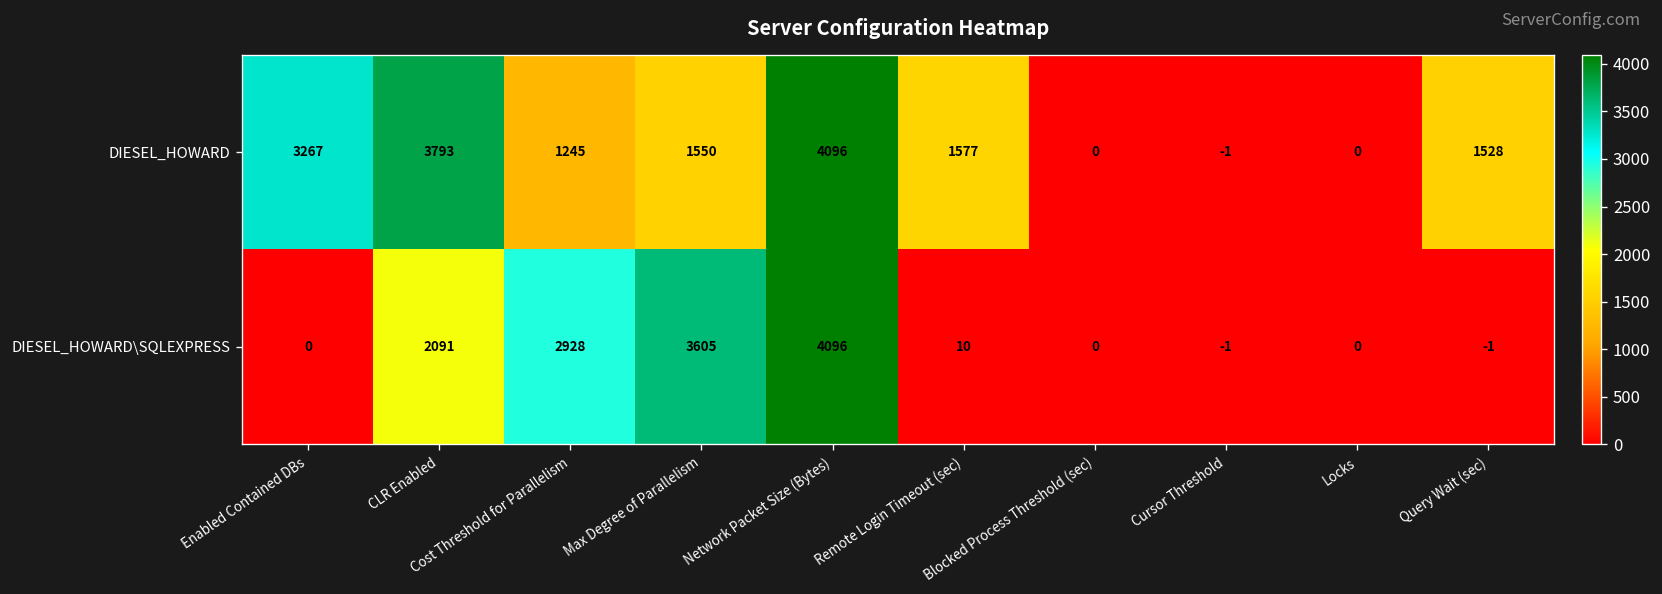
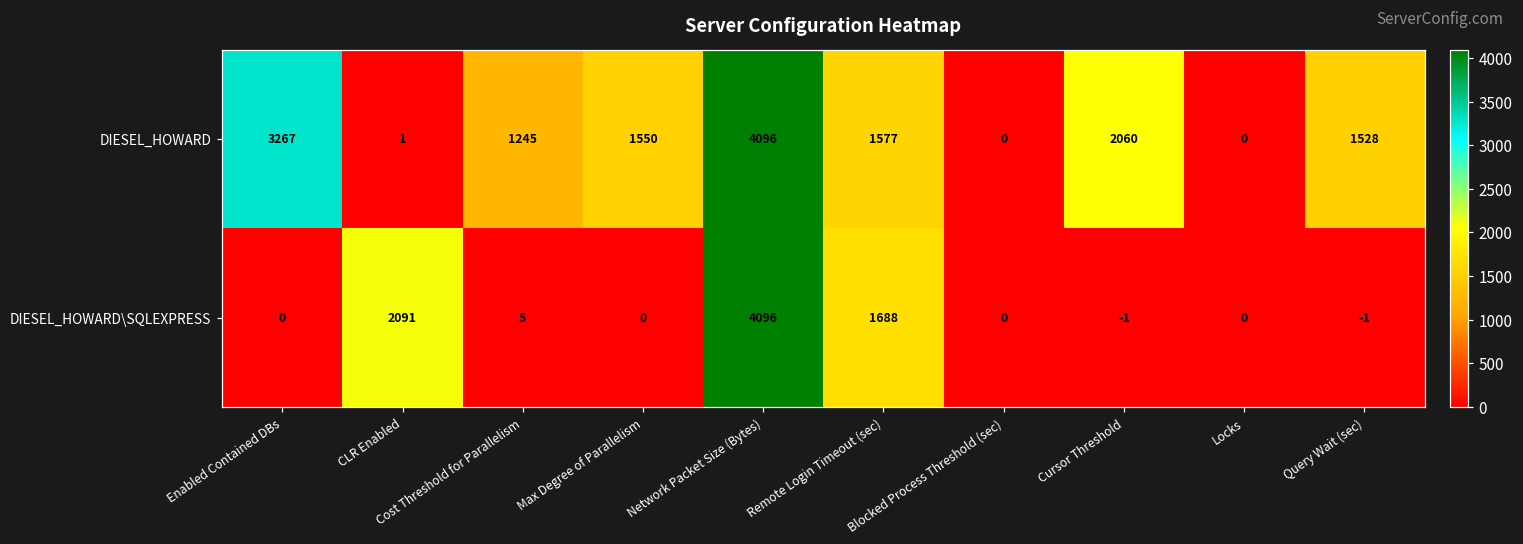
  {
    "DIESEL_HOWARD": {
      "Enabled Contained DBs": 3267,
-     "CLR Enabled": 3793,
+     "CLR Enabled": 1,
      "Cost Threshold for Parallelism": 1245,
      "Max Degree of Parallelism": 1550,
      "Network Packet Size (Bytes)": 4096,
      "Remote Login Timeout (sec)": 1577,
      "Blocked Process Threshold (sec)": 0,
-     "Cursor Threshold": -1,
+     "Cursor Threshold": 2060,
      "Locks": 0,
      "Query Wait (sec)": 1528
    },
    "DIESEL_HOWARD\\SQLEXPRESS": {
      "Enabled Contained DBs": 0,
      "CLR Enabled": 2091,
-     "Cost Threshold for Parallelism": 2928,
-     "Max Degree of Parallelism": 3605,
+     "Cost Threshold for Parallelism": 5,
+     "Max Degree of Parallelism": 0,
      "Network Packet Size (Bytes)": 4096,
-     "Remote Login Timeout (sec)": 10,
+     "Remote Login Timeout (sec)": 1688,
      "Blocked Process Threshold (sec)": 0,
      "Cursor Threshold": -1,
      "Locks": 0,
      "Query Wait (sec)": -1
    }
  }
